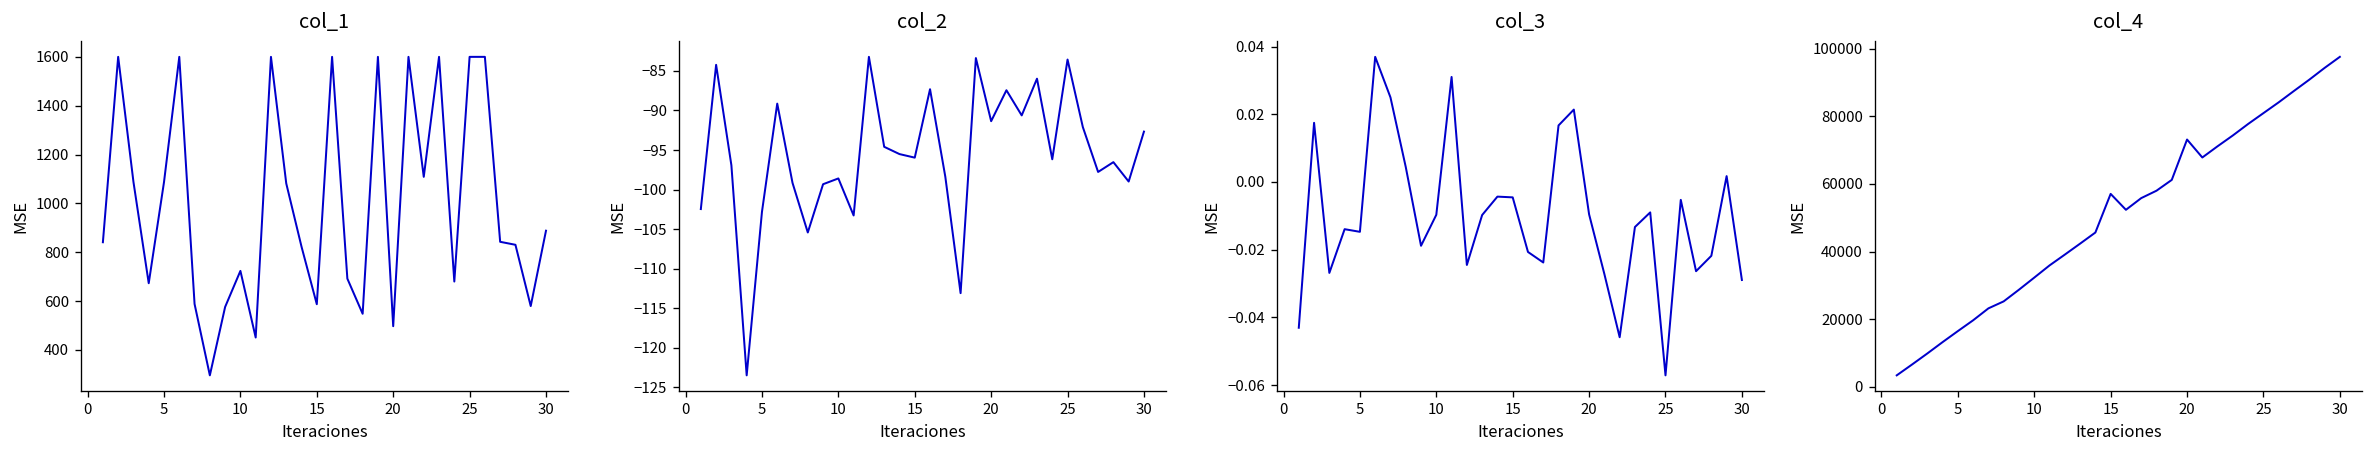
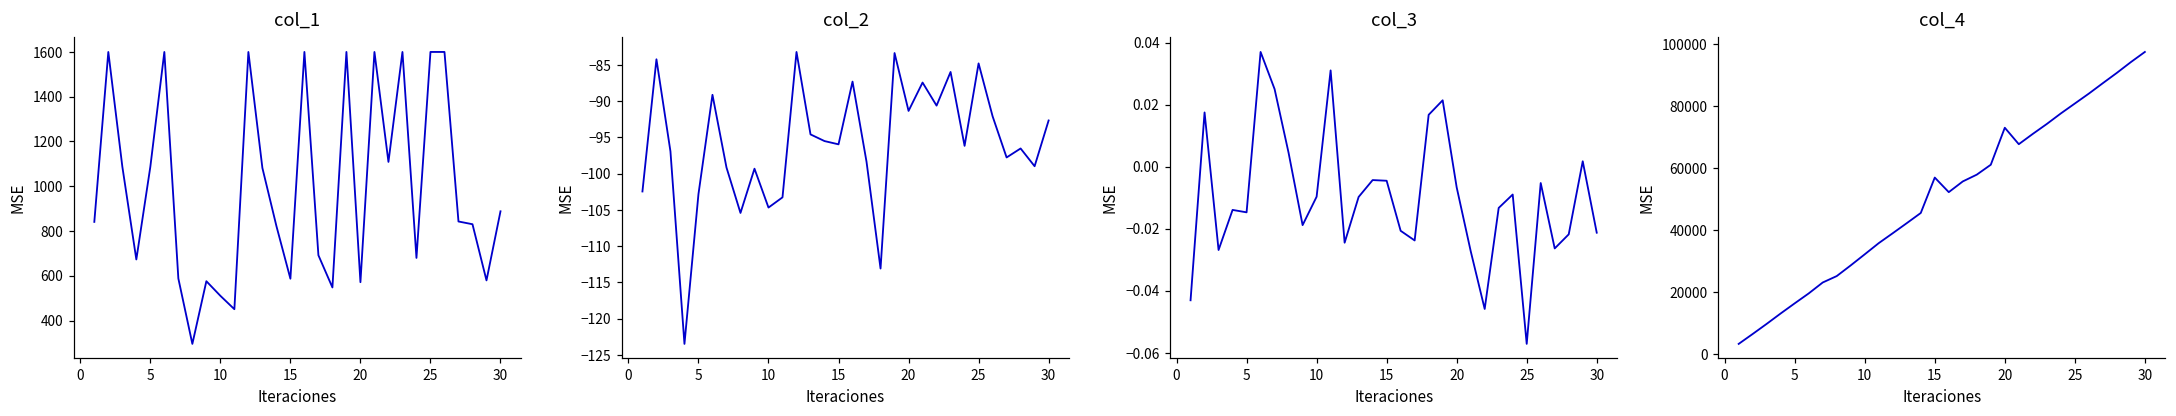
  {
    "col_1": {
      "5": 1090,
-     "10": 720,
+     "10": 510,
      "15": 590,
-     "20": 500,
+     "20": 570,
      "25": 1600,
      "30": 890
    },
    "col_2": {
      "5": -103,
-     "10": -99,
+     "10": -105,
      "15": -96,
      "20": -91,
-     "25": -84,
+     "25": -85,
      "30": -93
    },
    "col_3": {
      "5": -0.015,
      "10": -0.010,
      "15": -0.005,
-     "20": -0.010,
+     "20": -0.007,
      "25": -0.057,
-     "30": -0.029
+     "30": -0.021
    },
    "col_4": {
      "5": 16000,
      "10": 32000,
      "15": 57000,
      "20": 73000,
      "25": 81000,
      "30": 98000
    }
  }
